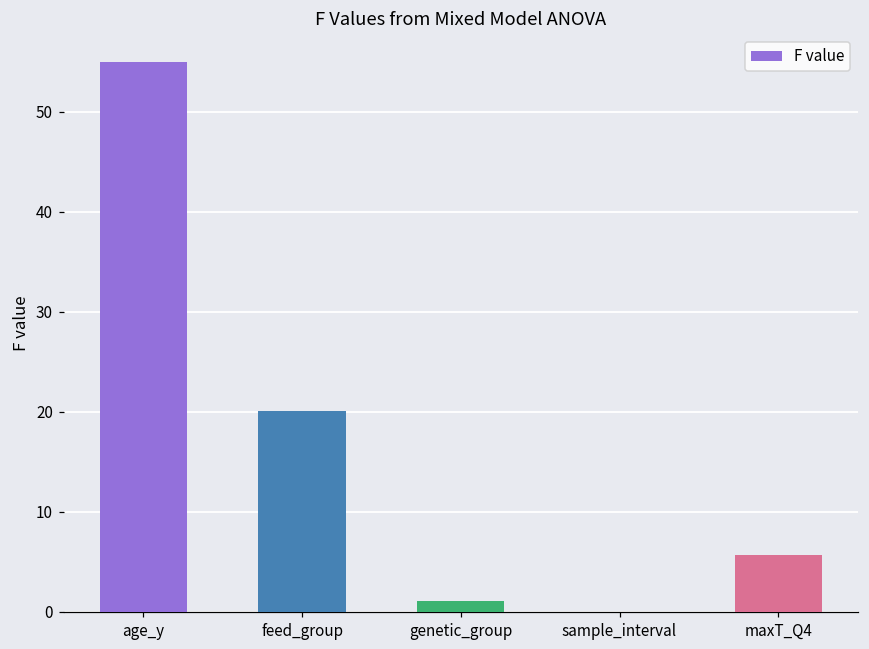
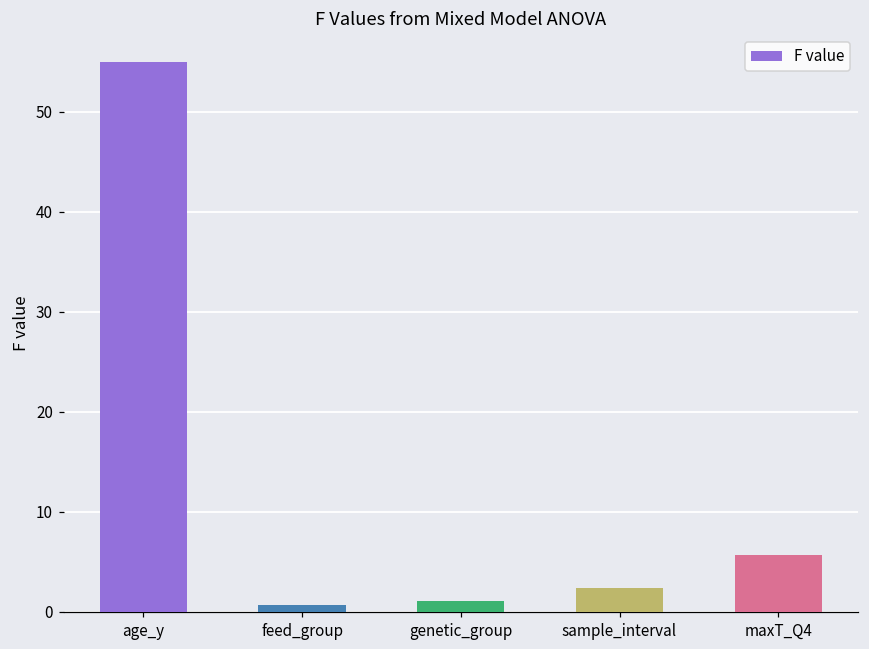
  {
    "age_y": 55,
-   "feed_group": 20,
+   "feed_group": 1,
    "genetic_group": 1,
-   "sample_interval": 0,
+   "sample_interval": 2,
    "maxT_Q4": 6
  }
